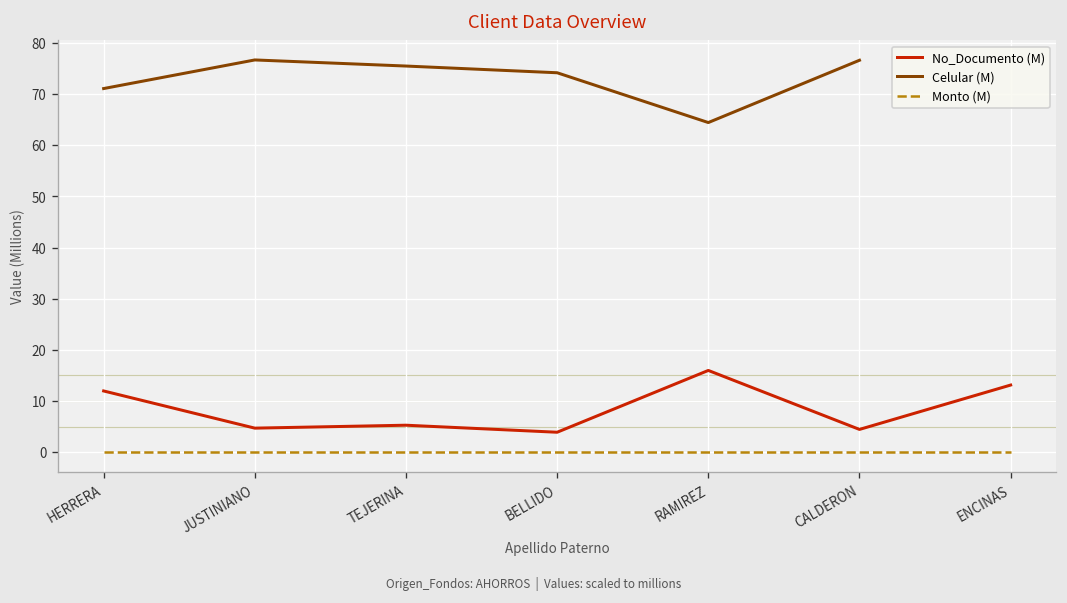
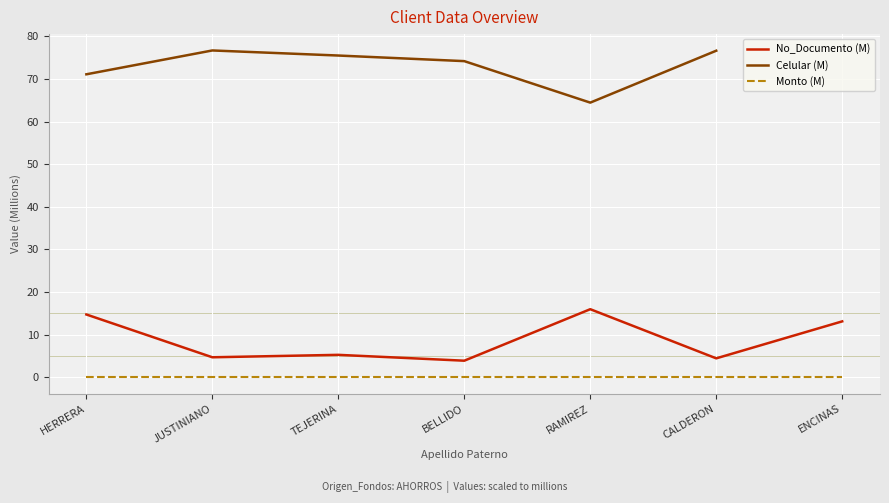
  {
    "No_Documento (M)": {
-     "HERRERA": 12,
+     "HERRERA": 15,
      "JUSTINIANO": 5,
      "TEJERINA": 5,
      "BELLIDO": 4,
      "RAMIREZ": 16,
      "CALDERON": 4,
      "ENCINAS": 13
    },
    "Celular (M)": {
      "HERRERA": 71,
      "JUSTINIANO": 77,
      "TEJERINA": 76,
      "BELLIDO": 74,
      "RAMIREZ": 64,
      "CALDERON": 77
    },
    "Monto (M)": {
      "HERRERA": 0,
      "JUSTINIANO": 0,
      "TEJERINA": 0,
      "BELLIDO": 0,
      "RAMIREZ": 0,
      "CALDERON": 0,
      "ENCINAS": 0
    }
  }
